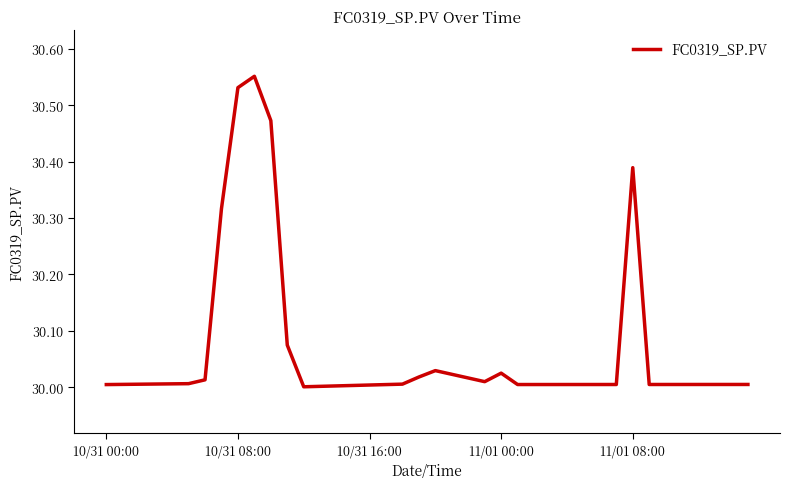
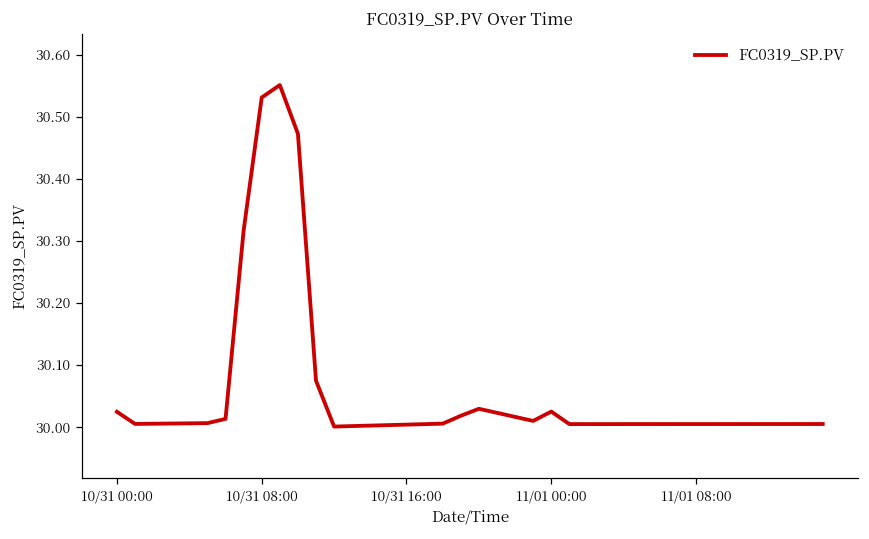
  {
-   "10/31 00:00": 30.00,
+   "10/31 00:00": 30.02,
    "10/31 08:00": 30.53,
    "10/31 16:00": 30.00,
    "11/01 00:00": 30.03,
-   "11/01 08:00": 30.39
+   "11/01 08:00": 30.00
  }
